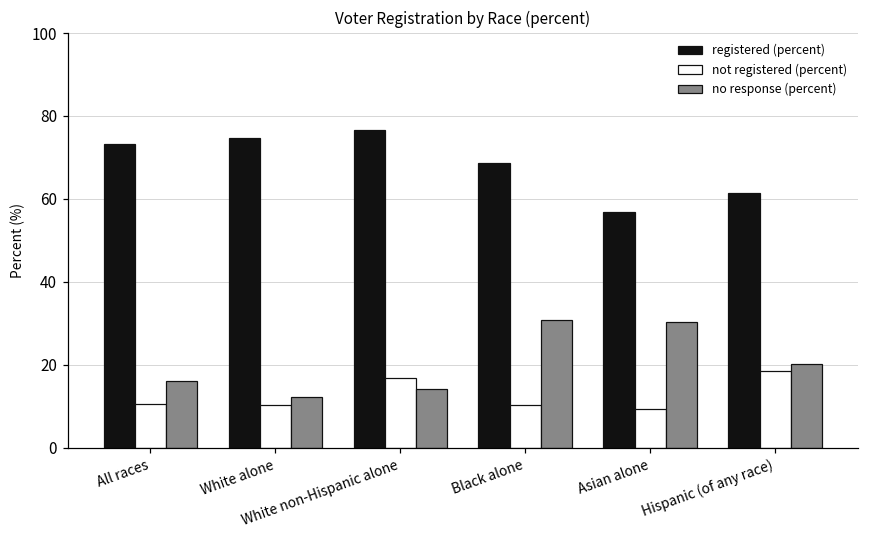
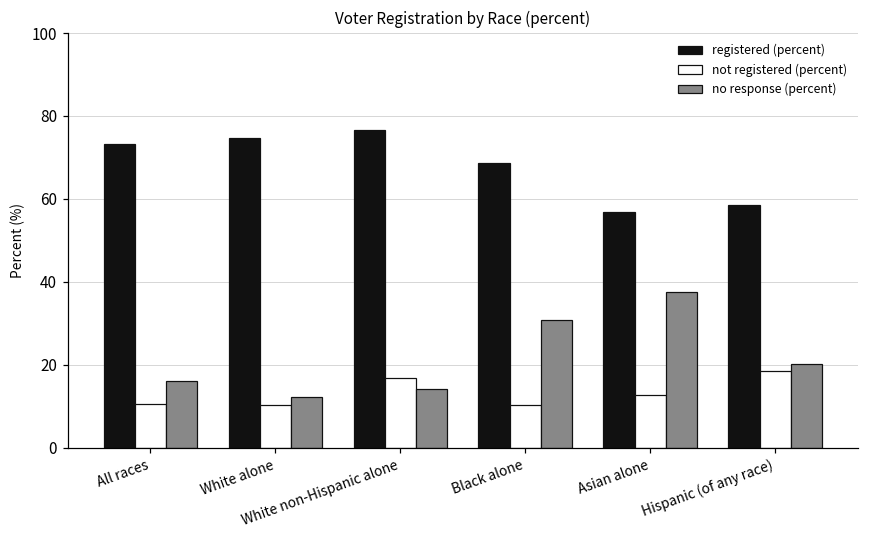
  {
    "registered (percent)": {
      "All races": 73,
      "White alone": 75,
      "White non-Hispanic alone": 77,
      "Black alone": 69,
      "Asian alone": 57,
-     "Hispanic (of any race)": 62
+     "Hispanic (of any race)": 59
    },
    "not registered (percent)": {
      "All races": 11,
      "White alone": 10,
      "White non-Hispanic alone": 17,
      "Black alone": 10,
-     "Asian alone": 9,
+     "Asian alone": 13,
      "Hispanic (of any race)": 18
    },
    "no response (percent)": {
      "All races": 16,
      "White alone": 12,
      "White non-Hispanic alone": 14,
      "Black alone": 31,
-     "Asian alone": 30,
+     "Asian alone": 38,
      "Hispanic (of any race)": 20
    }
  }
